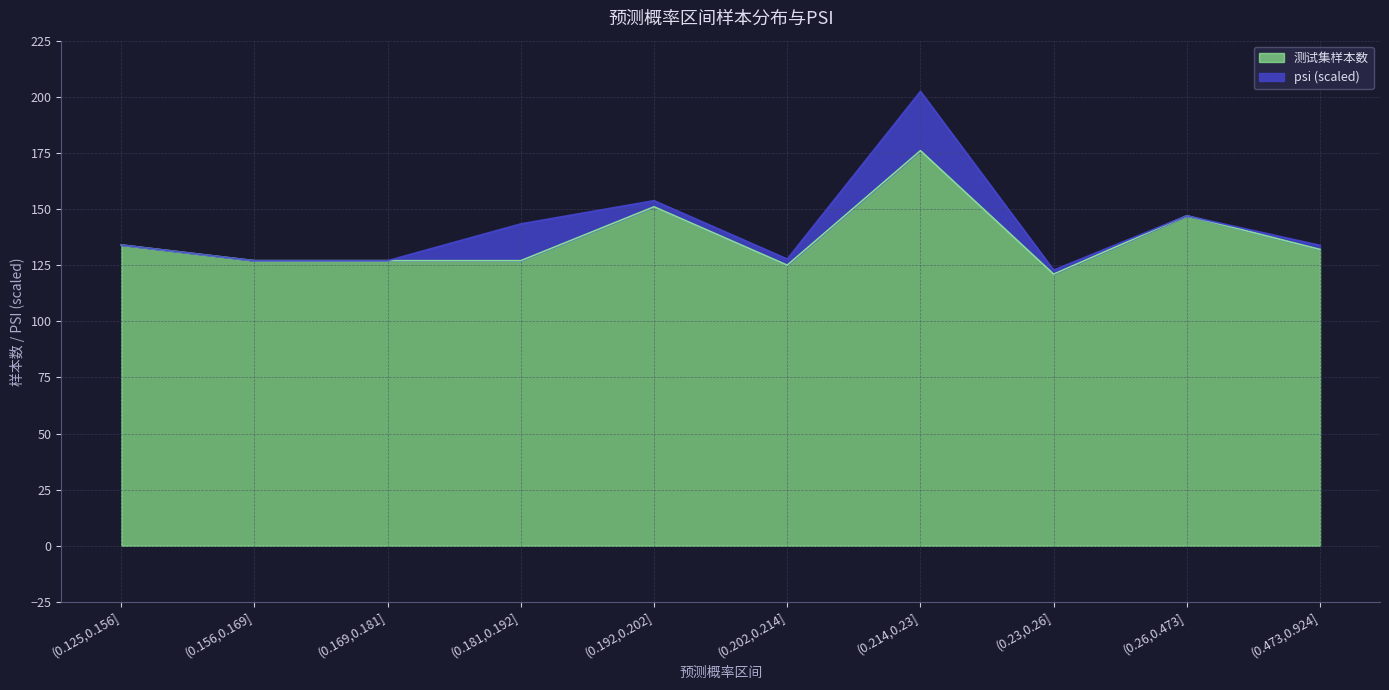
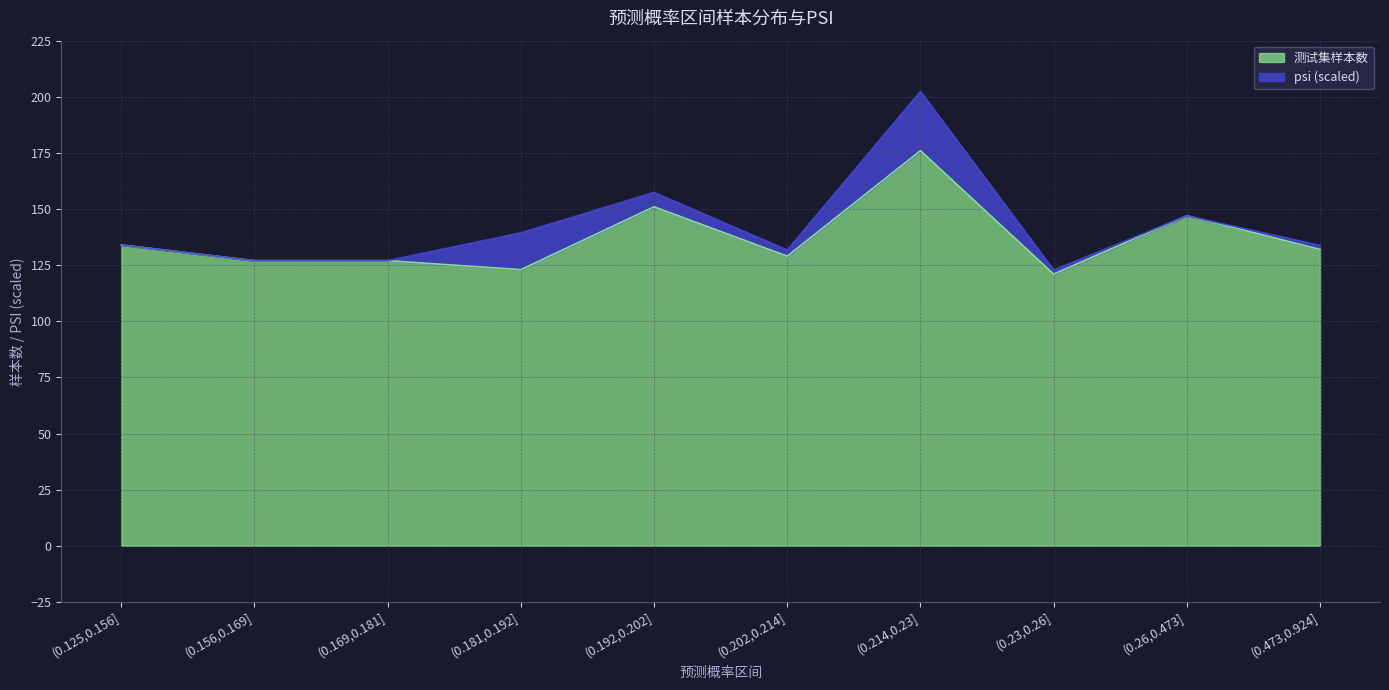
  {
    "测试集样本数": {
-     "(0.181,0.192]": 127,
+     "(0.181,0.192]": 123,
      "(0.192,0.202]": 151,
-     "(0.202,0.214]": 125,
+     "(0.202,0.214]": 129,
      "(0.214,0.23]": 176,
      "(0.23,0.26]": 121,
      "(0.473,0.924]": 132
    },
    "psi (scaled)": {
      "(0.181,0.192]": 16,
-     "(0.192,0.202]": 3,
+     "(0.192,0.202]": 6,
      "(0.202,0.214]": 3,
      "(0.214,0.23]": 26,
      "(0.23,0.26]": 2,
      "(0.473,0.924]": 2
    }
  }
